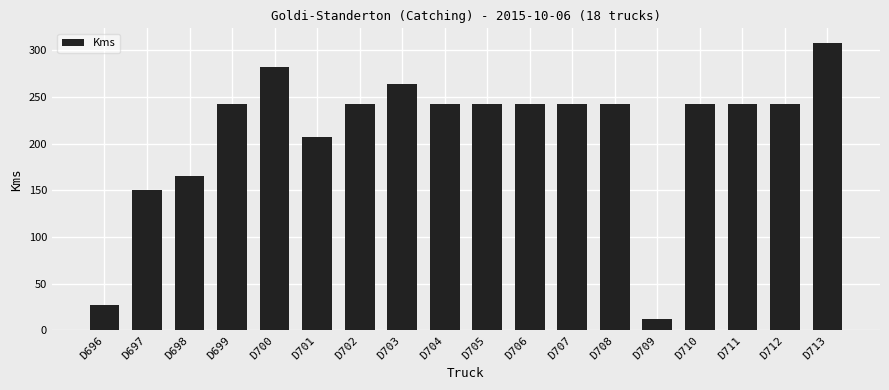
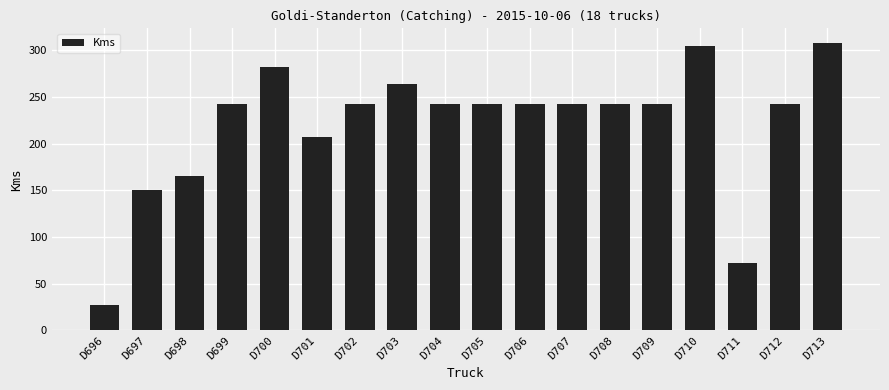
  {
    "D696": 30,
    "D697": 150,
    "D698": 170,
    "D699": 240,
    "D700": 280,
    "D701": 210,
    "D702": 240,
    "D703": 260,
    "D704": 240,
    "D705": 240,
    "D706": 240,
    "D707": 240,
    "D708": 240,
-   "D709": 10,
-   "D710": 240,
-   "D711": 240,
+   "D709": 240,
+   "D710": 310,
+   "D711": 70,
    "D712": 240,
    "D713": 310
  }
